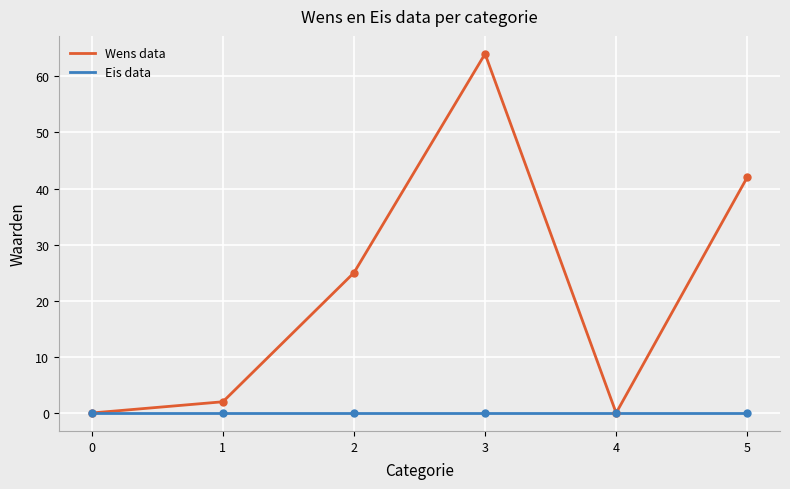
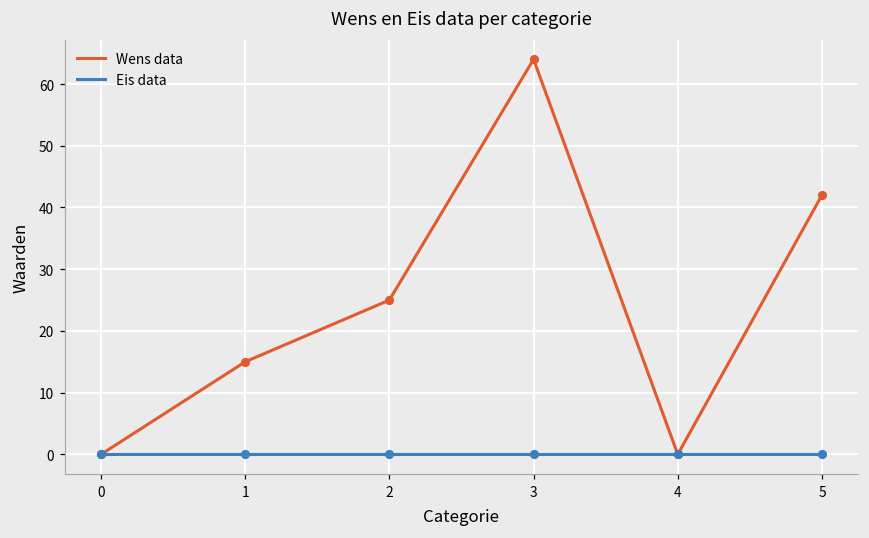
  {
    "Wens data": {
-     "1": 2,
+     "1": 15,
      "2": 25,
      "3": 64,
      "5": 42
    },
    "Eis data": {
      "1": 0,
      "2": 0,
      "3": 0,
      "5": 0
    }
  }
